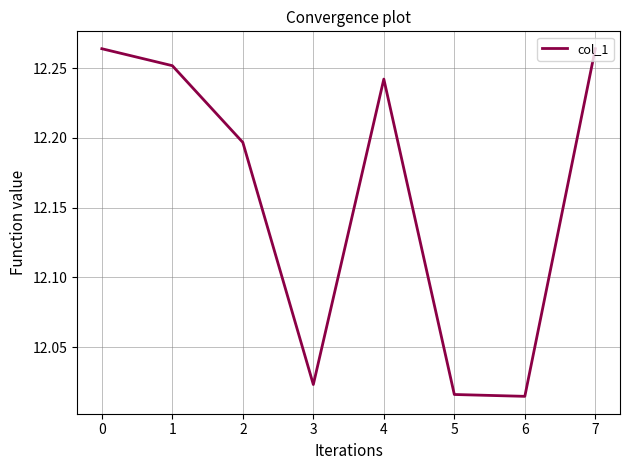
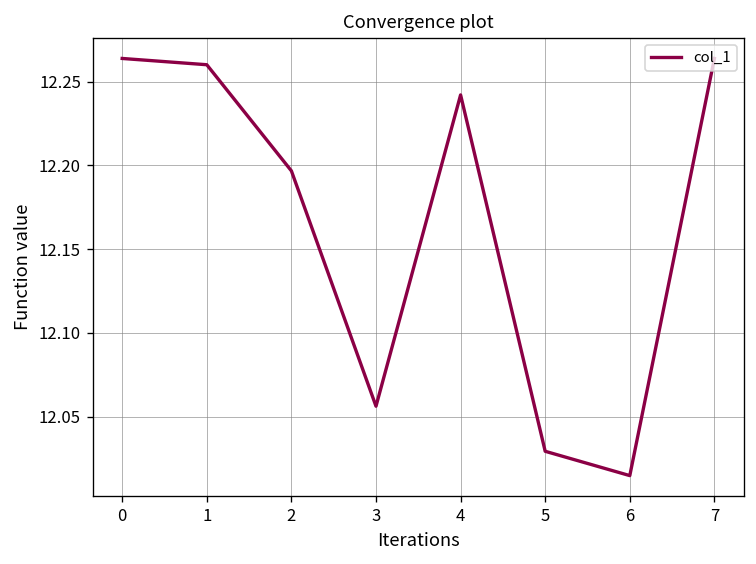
  {
    "0": 12.264,
-   "1": 12.252,
+   "1": 12.260,
    "2": 12.197,
-   "3": 12.023,
+   "3": 12.056,
    "4": 12.242,
-   "5": 12.016,
+   "5": 12.029,
    "6": 12.015
  }
